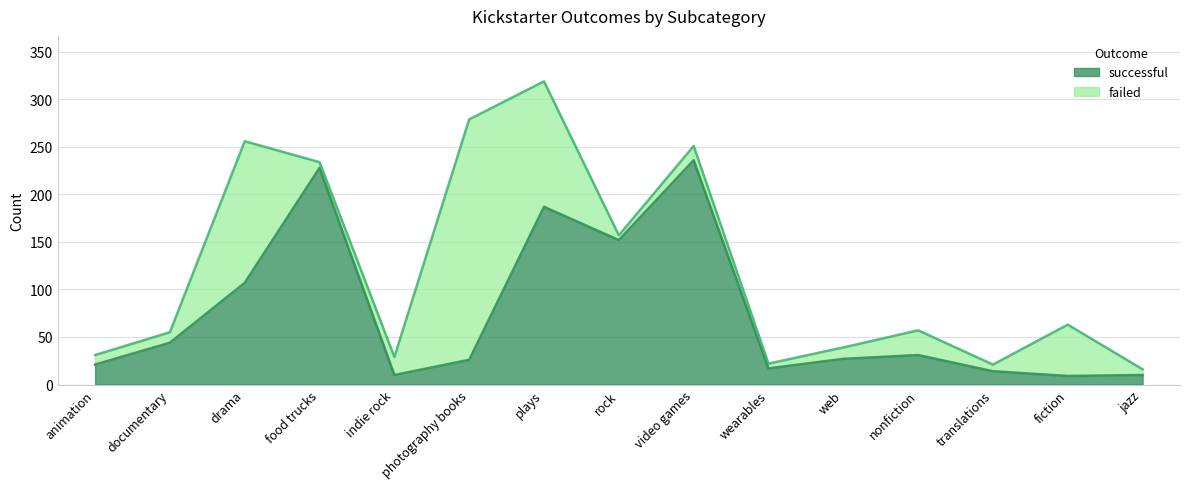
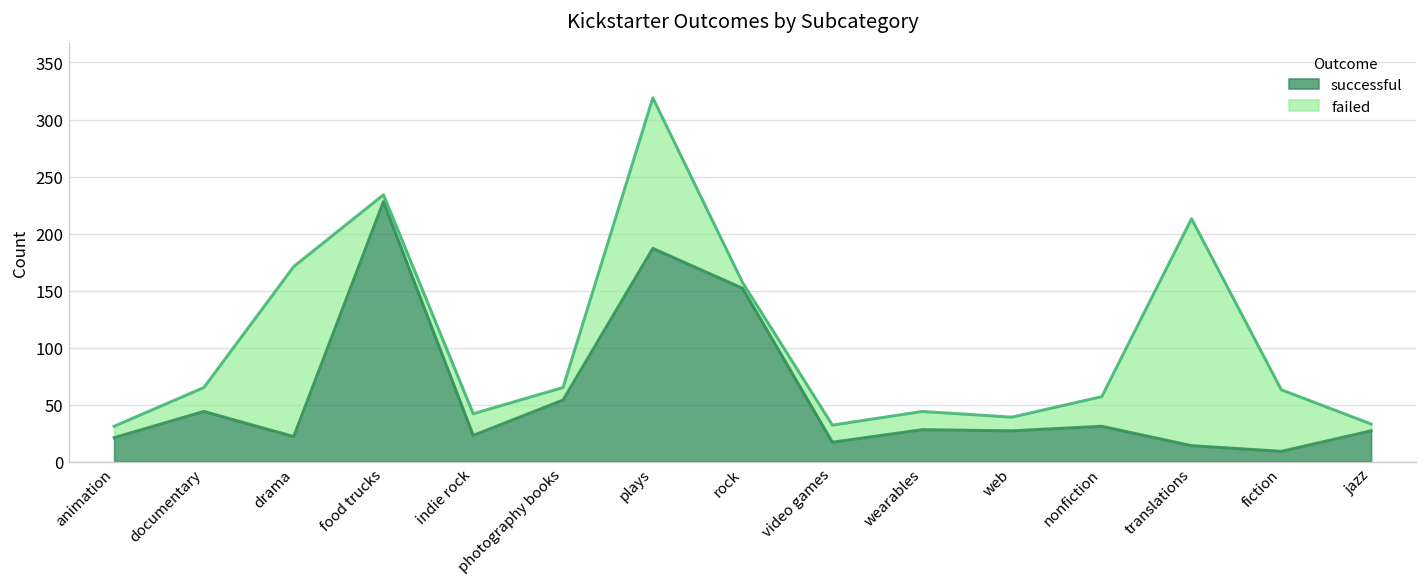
  {
    "successful": {
      "animation": 20,
      "documentary": 40,
-     "drama": 110,
+     "drama": 20,
      "food trucks": 230,
-     "indie rock": 10,
-     "photography books": 30,
+     "indie rock": 20,
+     "photography books": 50,
      "plays": 190,
      "rock": 150,
-     "video games": 240,
-     "wearables": 20,
+     "video games": 20,
+     "wearables": 30,
      "web": 30,
      "nonfiction": 30,
      "translations": 10,
      "fiction": 10,
-     "jazz": 10
+     "jazz": 30
    },
    "failed": {
      "animation": 10,
-     "documentary": 10,
+     "documentary": 20,
      "drama": 150,
      "food trucks": 10,
      "indie rock": 20,
-     "photography books": 250,
+     "photography books": 10,
      "plays": 130,
      "rock": 10,
      "video games": 20,
-     "wearables": 10,
+     "wearables": 20,
      "web": 10,
      "nonfiction": 30,
-     "translations": 10,
+     "translations": 200,
      "fiction": 50,
      "jazz": 10
    }
  }
